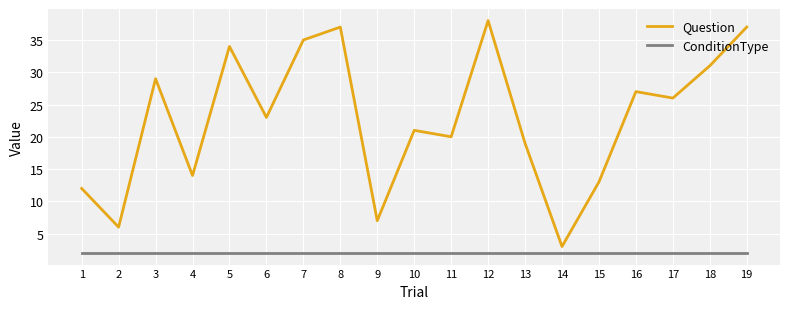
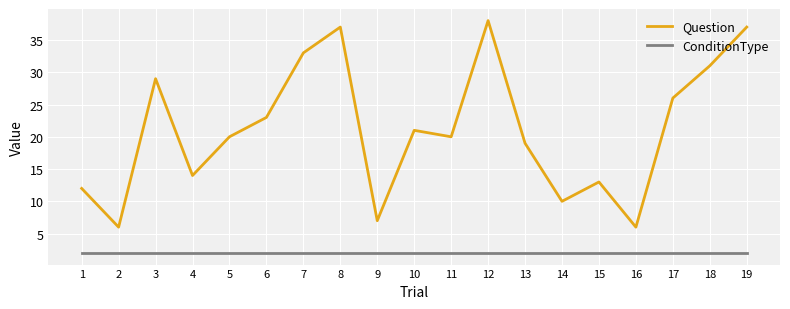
  {
    "Question": {
      "1": 12,
      "2": 6,
      "3": 29,
      "4": 14,
-     "5": 34,
+     "5": 20,
      "6": 23,
-     "7": 35,
+     "7": 33,
      "8": 37,
      "9": 7,
      "10": 21,
      "11": 20,
      "12": 38,
      "13": 19,
-     "14": 3,
+     "14": 10,
      "15": 13,
-     "16": 27,
+     "16": 6,
      "17": 26,
      "18": 31,
      "19": 37
    },
    "ConditionType": {
      "1": 2,
      "2": 2,
      "3": 2,
      "4": 2,
      "5": 2,
      "6": 2,
      "7": 2,
      "8": 2,
      "9": 2,
      "10": 2,
      "11": 2,
      "12": 2,
      "13": 2,
      "14": 2,
      "15": 2,
      "16": 2,
      "17": 2,
      "18": 2,
      "19": 2
    }
  }
